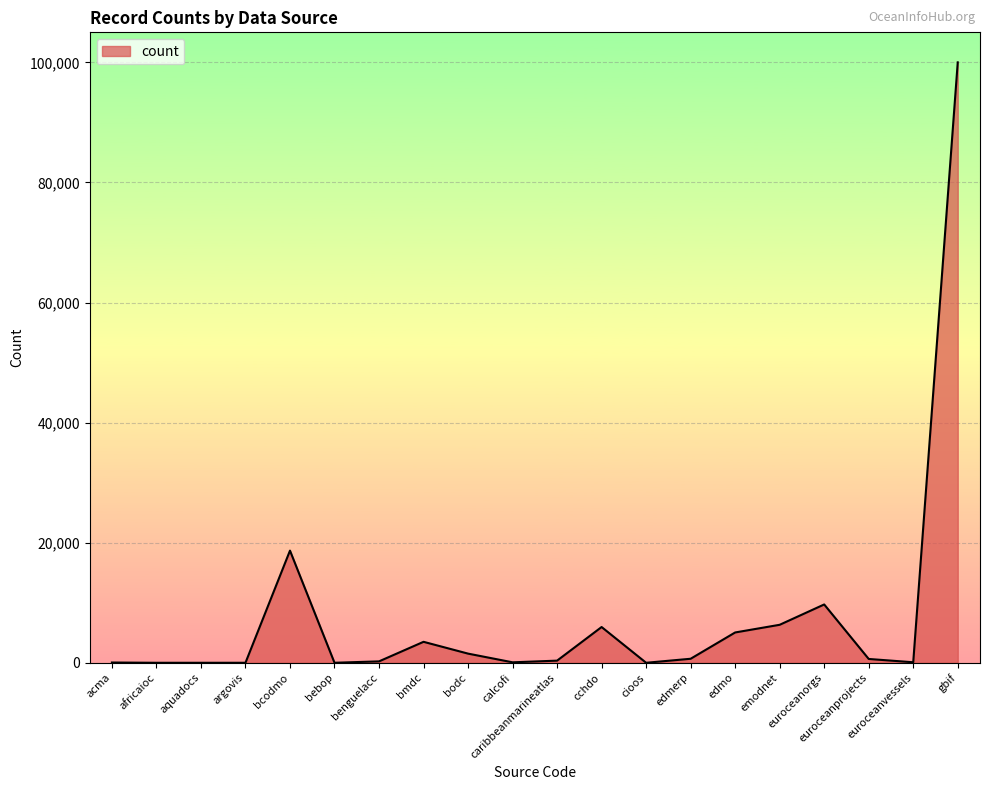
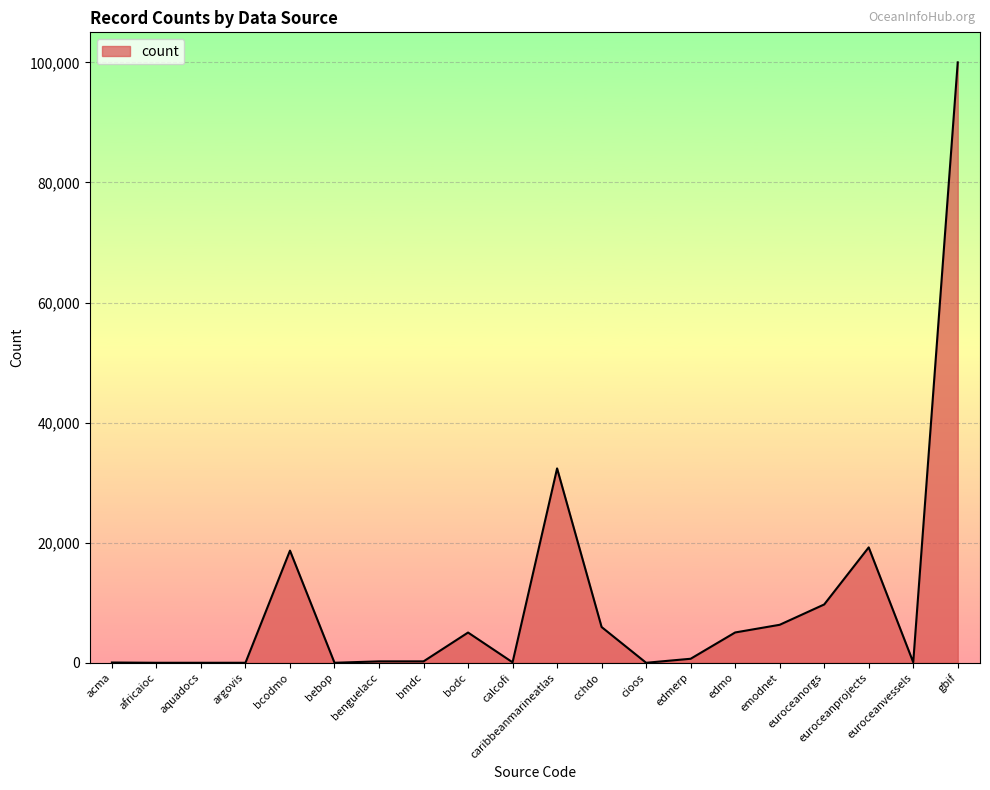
  {
    "acma": "0",
    "africaioc": "0",
    "aquadocs": "0",
    "argovis": "0",
    "bcodmo": "19,000",
    "bebop": "0",
    "benguelacc": "0",
-   "bmdc": "3,000",
-   "bodc": "2,000",
+   "bmdc": "0",
+   "bodc": "5,000",
    "calcofi": "0",
-   "caribbeanmarineatlas": "0",
+   "caribbeanmarineatlas": "32,000",
    "cchdo": "6,000",
    "cioos": "0",
    "edmerp": "1,000",
    "edmo": "5,000",
    "emodnet": "6,000",
    "euroceanorgs": "10,000",
-   "euroceanprojects": "1,000",
+   "euroceanprojects": "19,000",
    "euroceanvessels": "0",
    "gbif": "100,000"
  }
